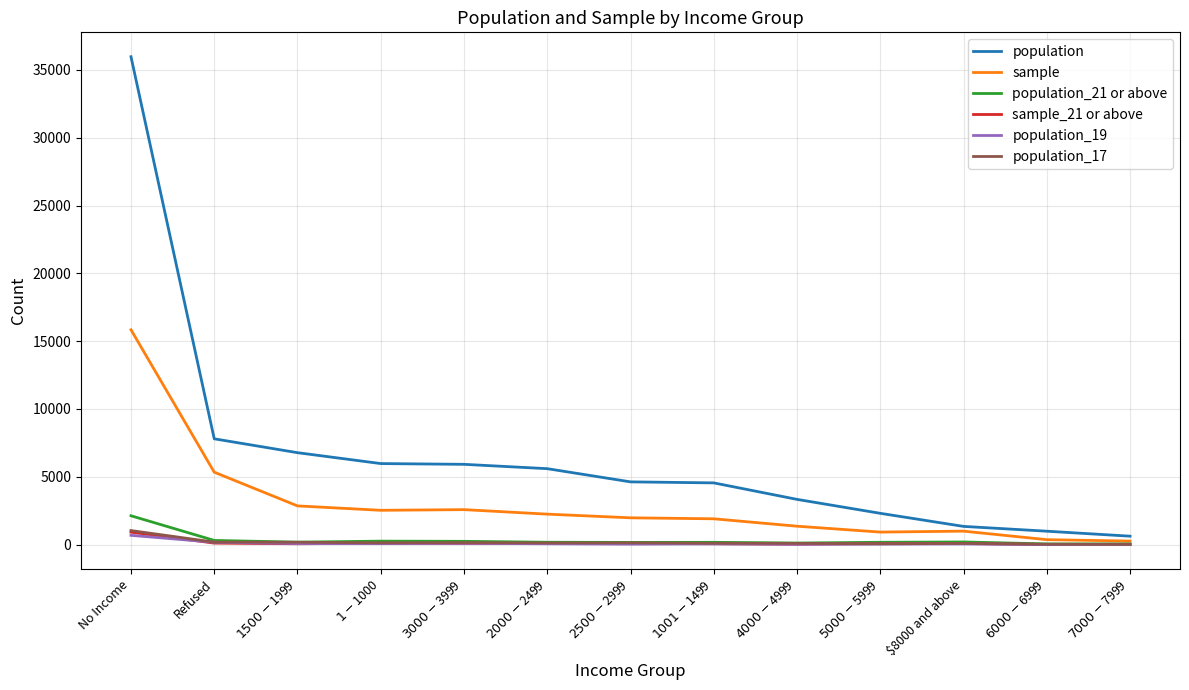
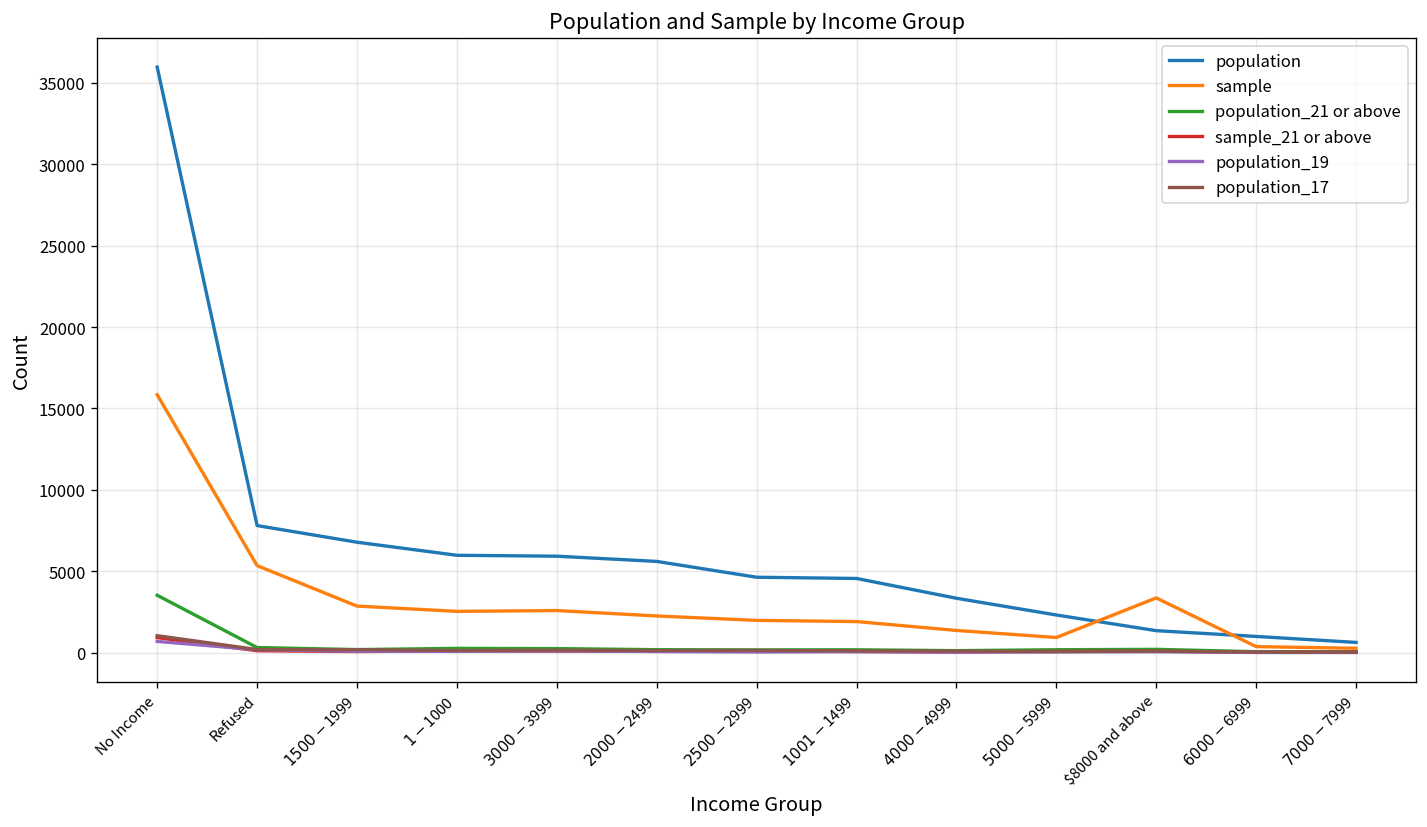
  {
    "population": {
      "No Income": 36000,
      "Refused": 7800,
      "$8000 and above": 1300
    },
    "sample": {
      "No Income": 15800,
      "Refused": 5300,
-     "$8000 and above": 1000
+     "$8000 and above": 3400
    },
    "population_21 or above": {
-     "No Income": 2100
+     "No Income": 3500
    },
    "population_19": {
      "No Income": 700
    }
  }
